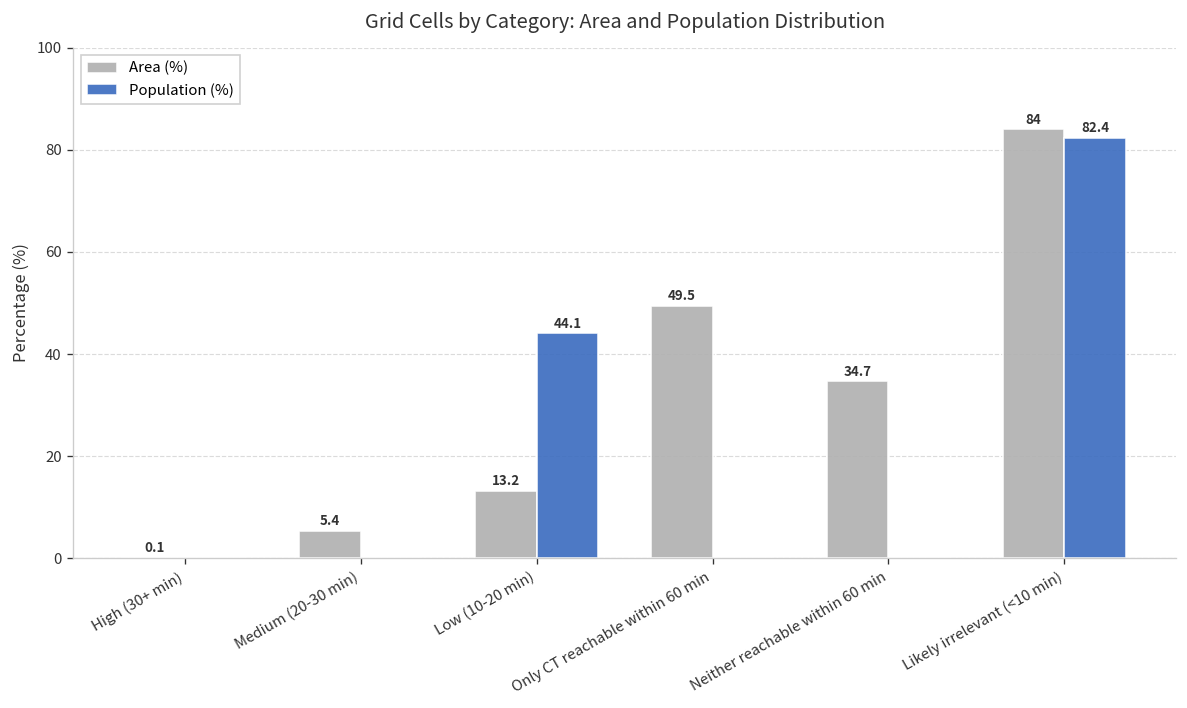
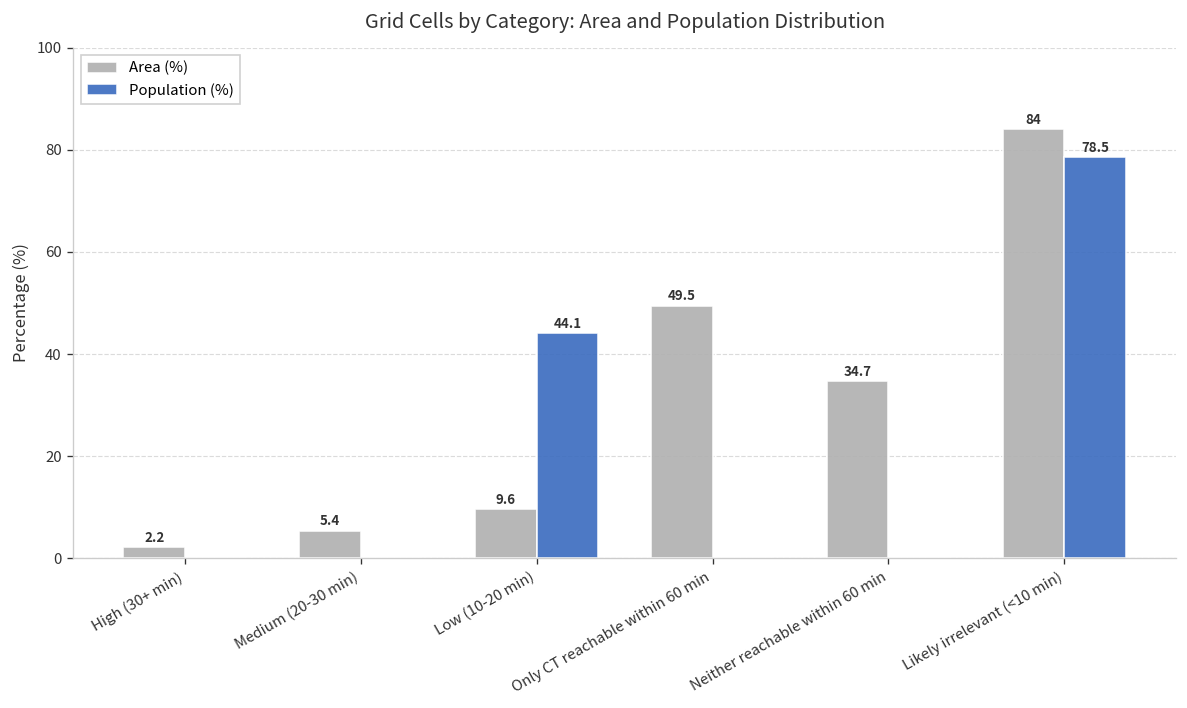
  {
    "Area (%)": {
-     "High (30+ min)": 0.1,
+     "High (30+ min)": 2.2,
      "Medium (20-30 min)": 5.4,
-     "Low (10-20 min)": 13.2,
+     "Low (10-20 min)": 9.6,
      "Only CT reachable within 60 min": 49.5,
      "Neither reachable within 60 min": 34.7,
      "Likely irrelevant (<10 min)": 84
    },
    "Population (%)": {
      "Low (10-20 min)": 44.1,
-     "Likely irrelevant (<10 min)": 82.4
+     "Likely irrelevant (<10 min)": 78.5
    }
  }
